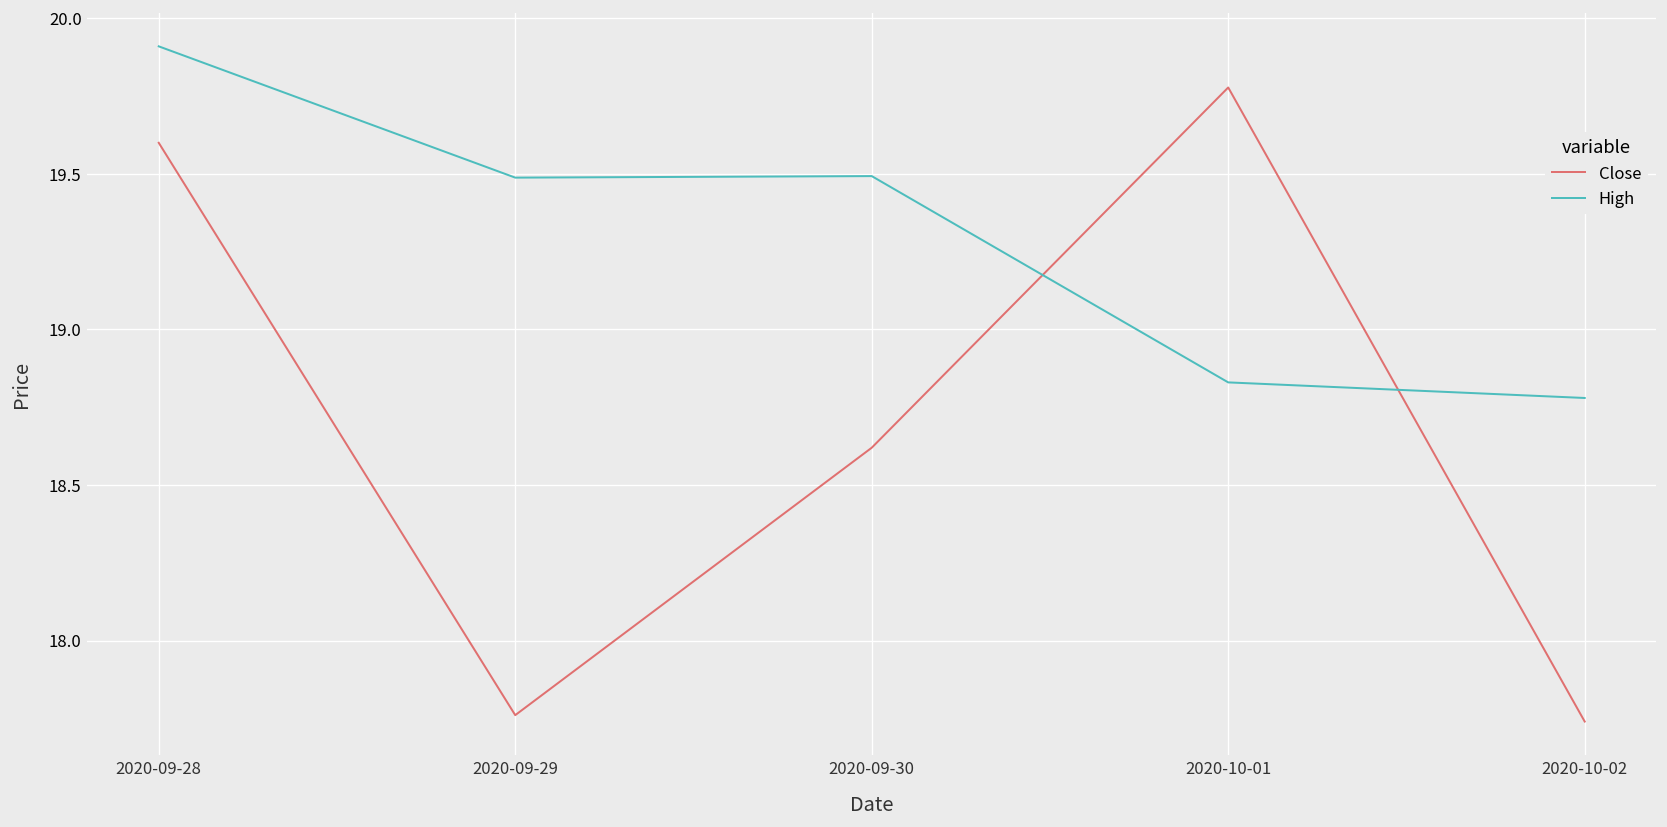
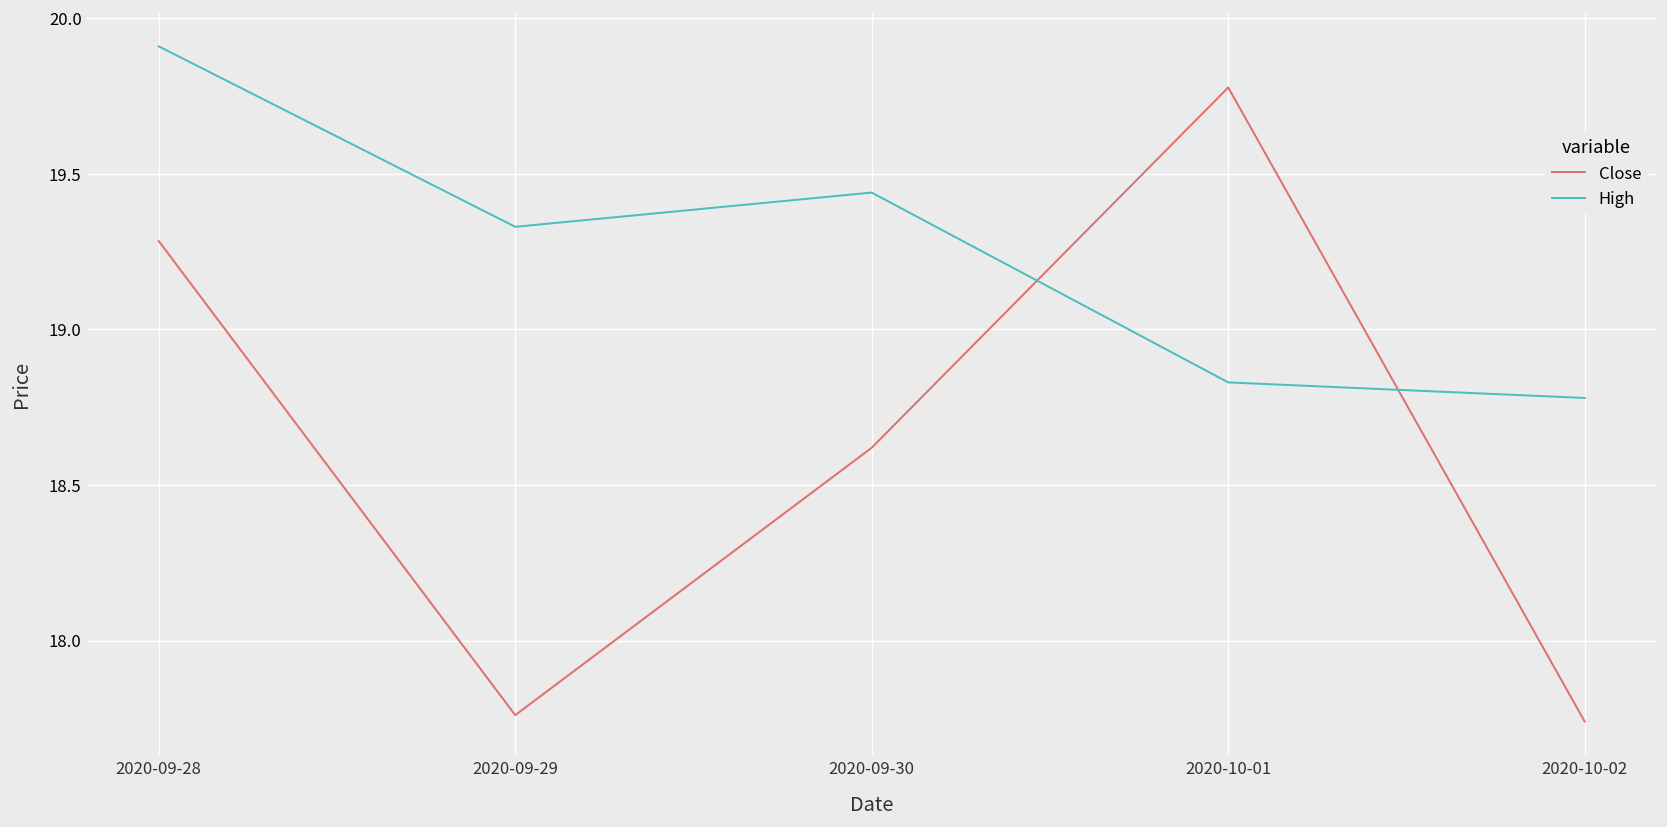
  {
    "Close": {
-     "2020-09-28": 19.60,
+     "2020-09-28": 19.28,
      "2020-09-29": 17.76,
      "2020-09-30": 18.62,
      "2020-10-01": 19.78,
      "2020-10-02": 17.74
    },
    "High": {
      "2020-09-28": 19.91,
-     "2020-09-29": 19.49,
-     "2020-09-30": 19.49,
+     "2020-09-29": 19.33,
+     "2020-09-30": 19.44,
      "2020-10-01": 18.83,
      "2020-10-02": 18.78
    }
  }
